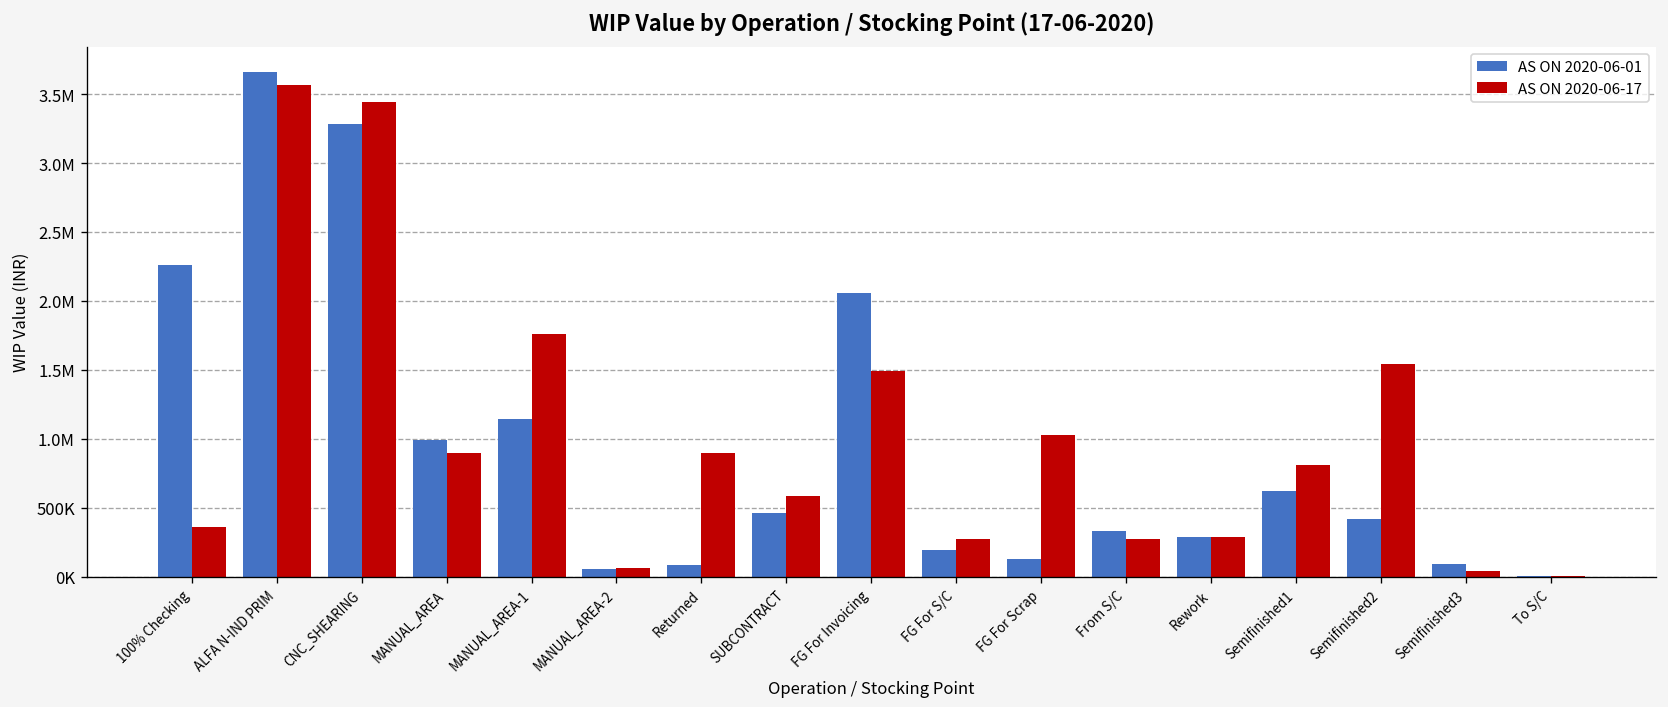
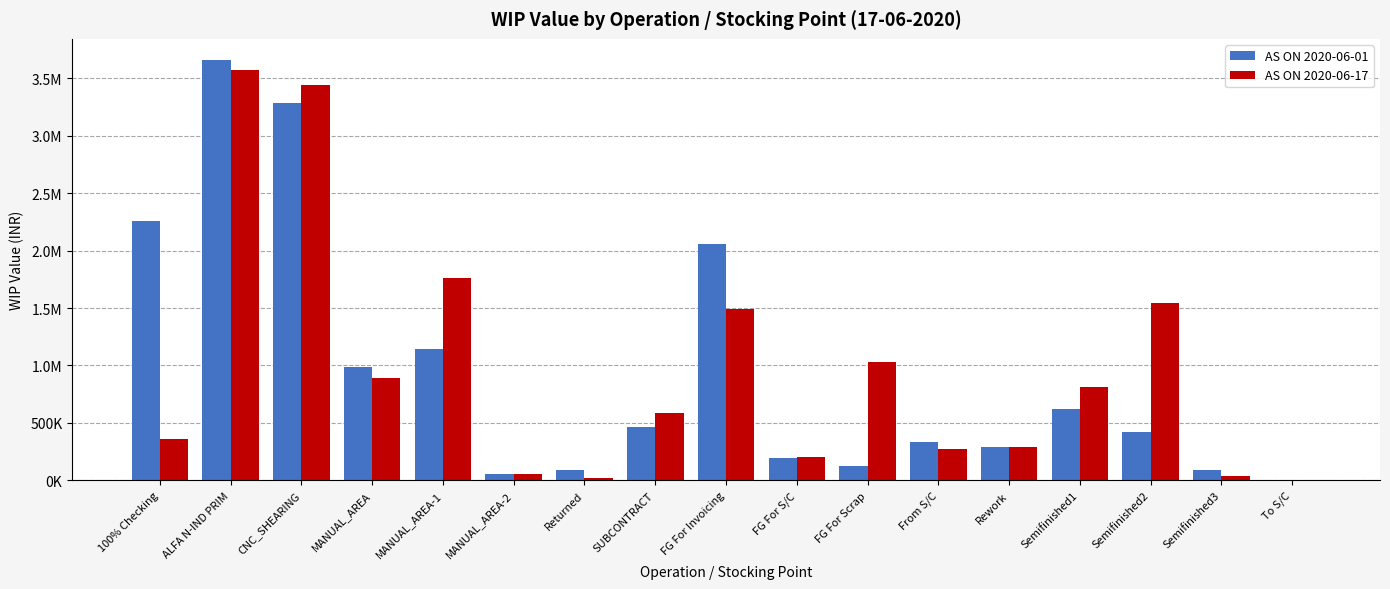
  {
    "AS ON 2020-06-01": {
      "100% Checking": 2260000,
      "ALFA N-IND PRIM": 3660000,
      "CNC_SHEARING": 3280000,
      "MANUAL_AREA": 990000,
      "MANUAL_AREA-1": 1140000,
      "MANUAL_AREA-2": 50000,
      "Returned": 90000,
      "SUBCONTRACT": 460000,
      "FG For Invoicing": 2060000,
      "FG For S/C": 190000,
      "FG For Scrap": 130000,
      "From S/C": 330000,
      "Rework": 290000,
      "Semifinished1": 620000,
      "Semifinished2": 420000,
      "Semifinished3": 90000
    },
    "AS ON 2020-06-17": {
      "100% Checking": 360000,
      "ALFA N-IND PRIM": 3570000,
      "CNC_SHEARING": 3440000,
      "MANUAL_AREA": 890000,
      "MANUAL_AREA-1": 1760000,
      "MANUAL_AREA-2": 60000,
-     "Returned": 900000,
+     "Returned": 20000,
      "SUBCONTRACT": 580000,
      "FG For Invoicing": 1490000,
-     "FG For S/C": 280000,
+     "FG For S/C": 200000,
      "FG For Scrap": 1030000,
      "From S/C": 270000,
      "Rework": 290000,
      "Semifinished1": 810000,
      "Semifinished2": 1540000,
      "Semifinished3": 40000
    }
  }
